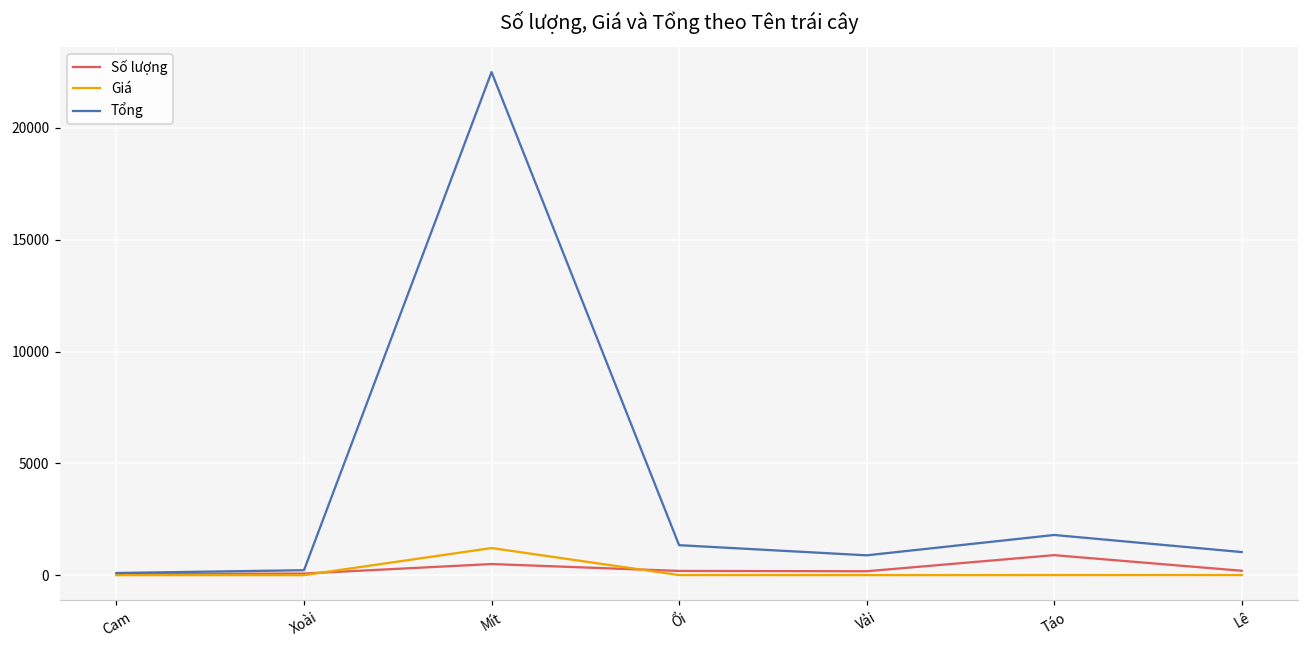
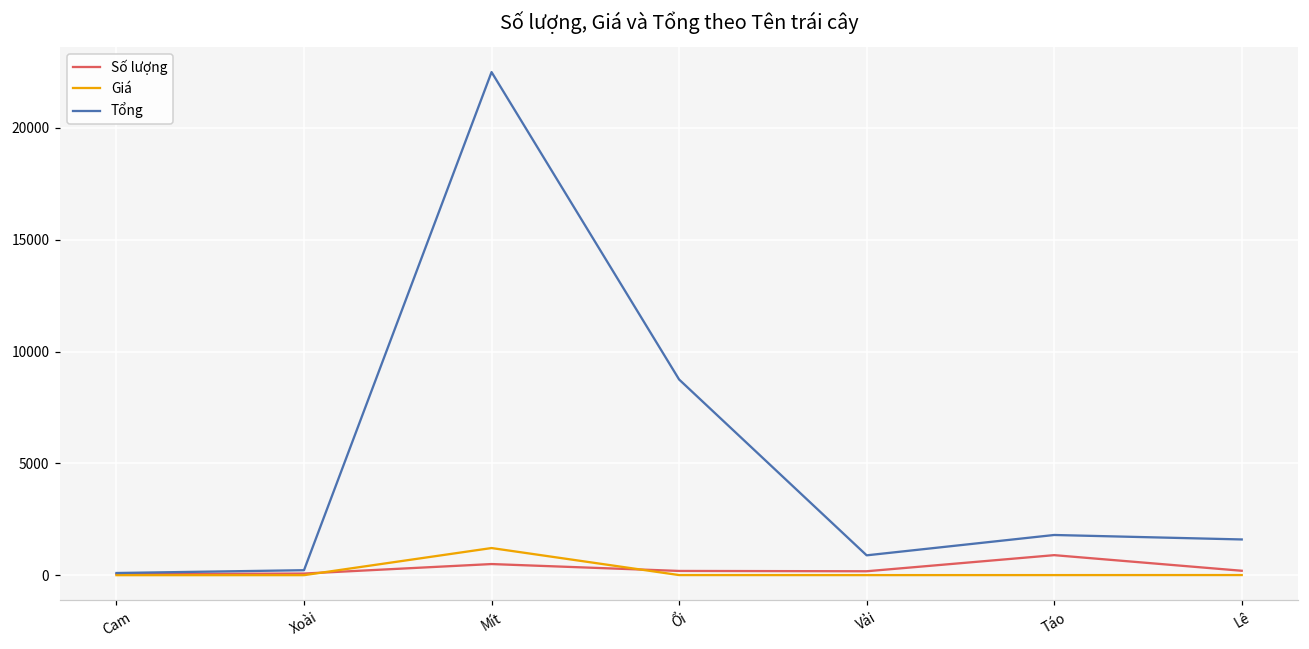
  {
    "Số lượng": {
      "Mít": 500,
      "Ổi": 200,
      "Vải": 200,
      "Táo": 900,
      "Lê": 200
    },
    "Giá": {
      "Mít": 1200,
      "Ổi": 0,
      "Vải": 0,
      "Táo": 0,
      "Lê": 0
    },
    "Tổng": {
      "Xoài": 200,
      "Mít": 22500,
-     "Ổi": 1300,
+     "Ổi": 8800,
      "Vải": 900,
      "Táo": 1800,
-     "Lê": 1000
+     "Lê": 1600
    }
  }
